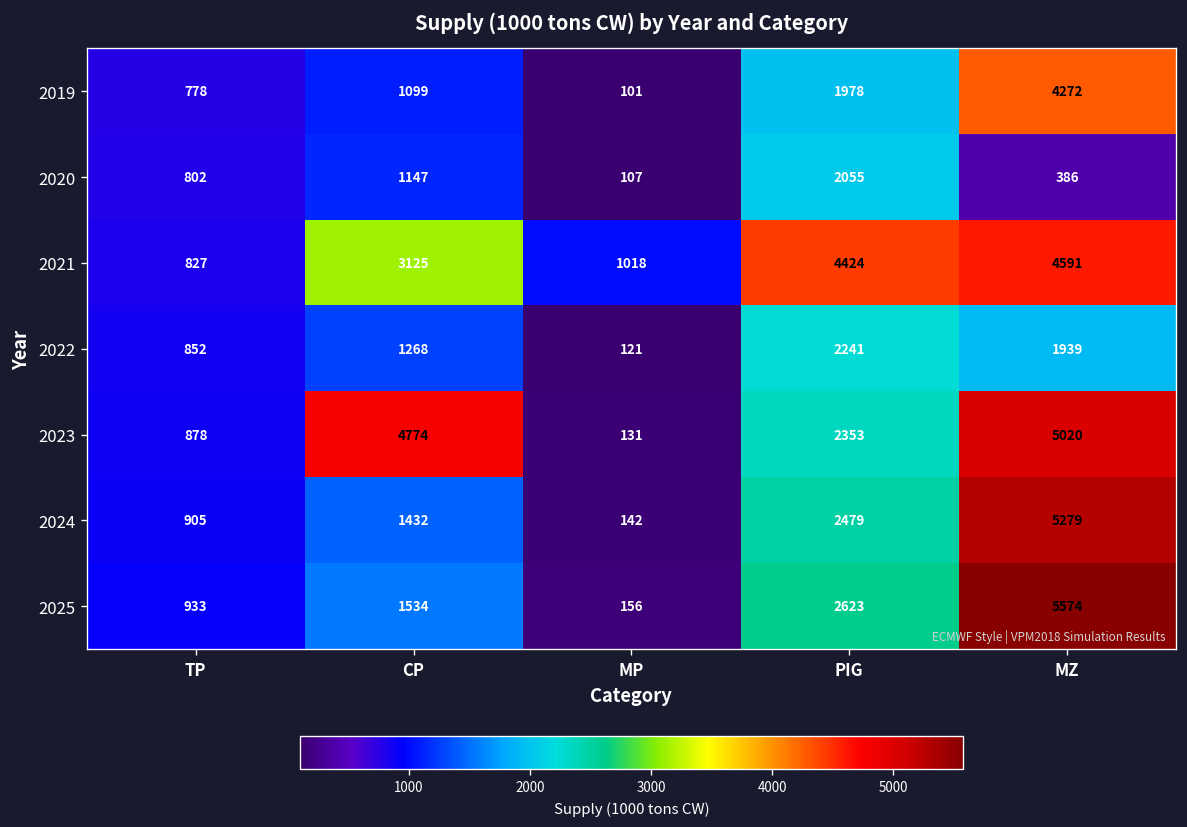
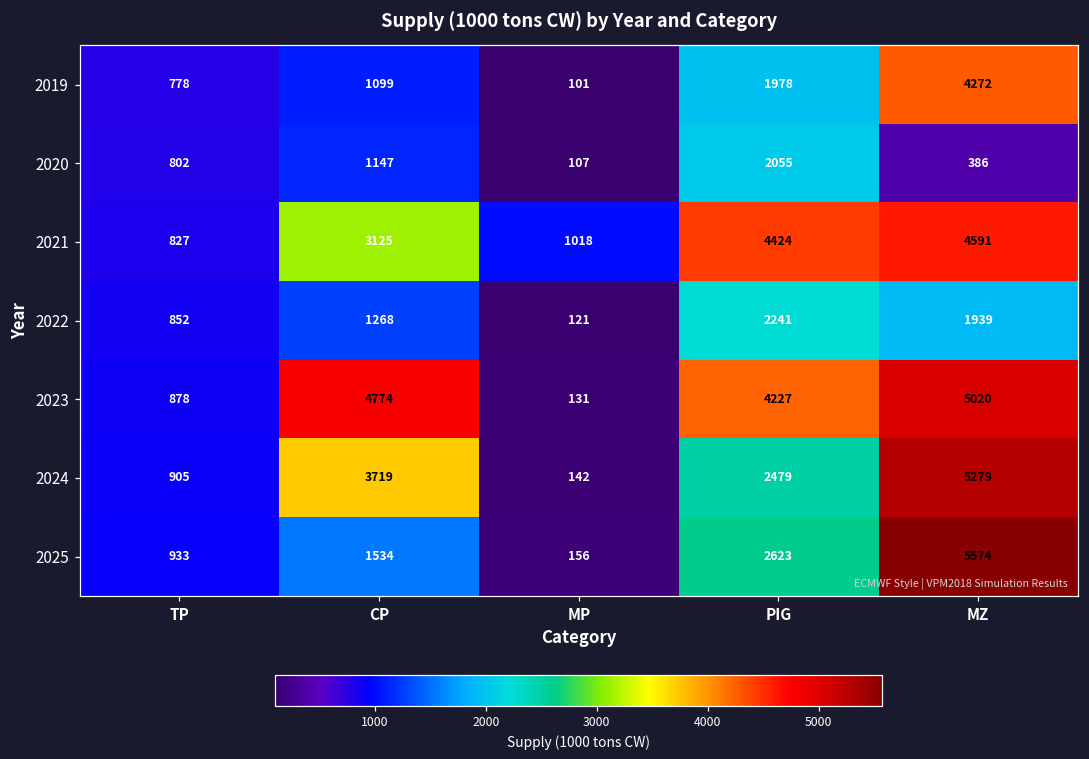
  {
    "2019": {
      "TP": 778,
      "CP": 1099,
      "MP": 101,
      "PIG": 1978,
      "MZ": 4272
    },
    "2020": {
      "TP": 802,
      "CP": 1147,
      "MP": 107,
      "PIG": 2055,
      "MZ": 386
    },
    "2021": {
      "TP": 827,
      "CP": 3125,
      "MP": 1018,
      "PIG": 4424,
      "MZ": 4591
    },
    "2022": {
      "TP": 852,
      "CP": 1268,
      "MP": 121,
      "PIG": 2241,
      "MZ": 1939
    },
    "2023": {
      "TP": 878,
      "CP": 4774,
      "MP": 131,
-     "PIG": 2353,
+     "PIG": 4227,
      "MZ": 5020
    },
    "2024": {
      "TP": 905,
-     "CP": 1432,
+     "CP": 3719,
      "MP": 142,
      "PIG": 2479,
      "MZ": 5279
    },
    "2025": {
      "TP": 933,
      "CP": 1534,
      "MP": 156,
      "PIG": 2623
    }
  }
